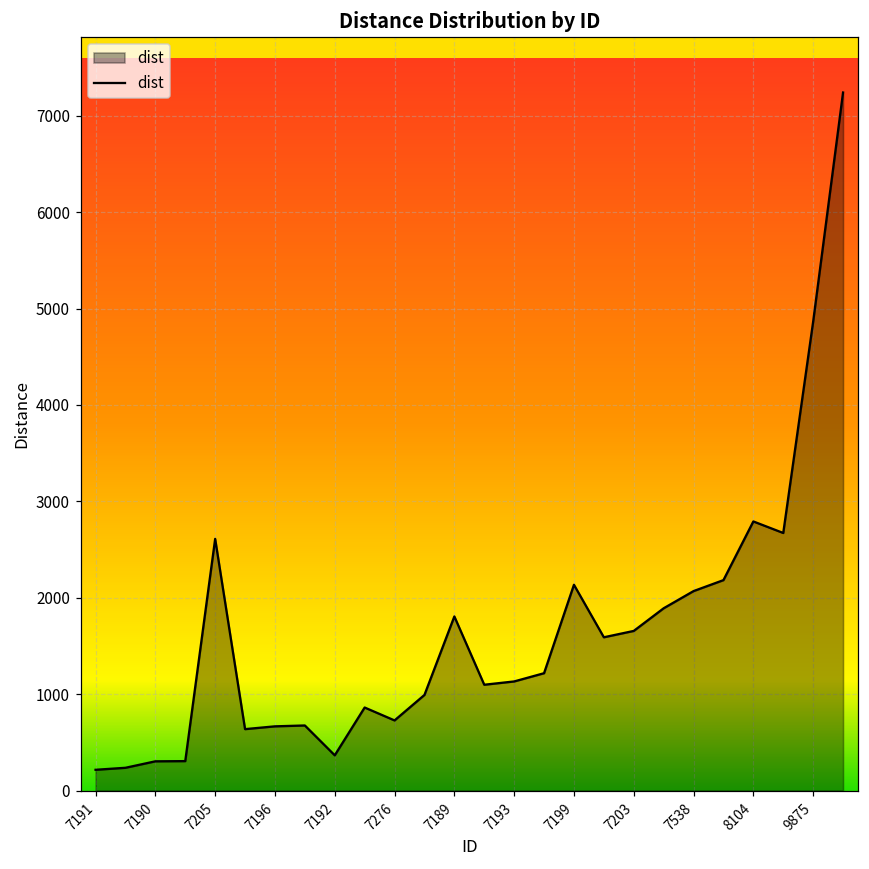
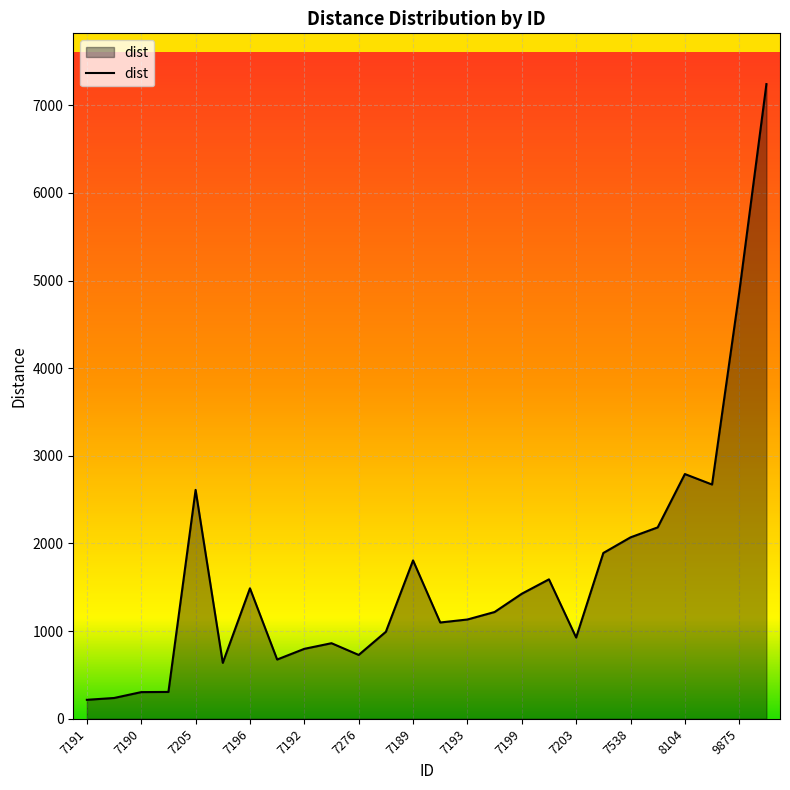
  {
    "7191": 200,
    "7190": 300,
    "7205": 2600,
-   "7196": 700,
-   "7192": 400,
+   "7196": 1500,
+   "7192": 800,
    "7276": 700,
    "7189": 1800,
    "7193": 1100,
-   "7199": 2100,
-   "7203": 1700,
+   "7199": 1400,
+   "7203": 900,
    "7538": 2100,
    "8104": 2800,
    "9875": 4900
  }
